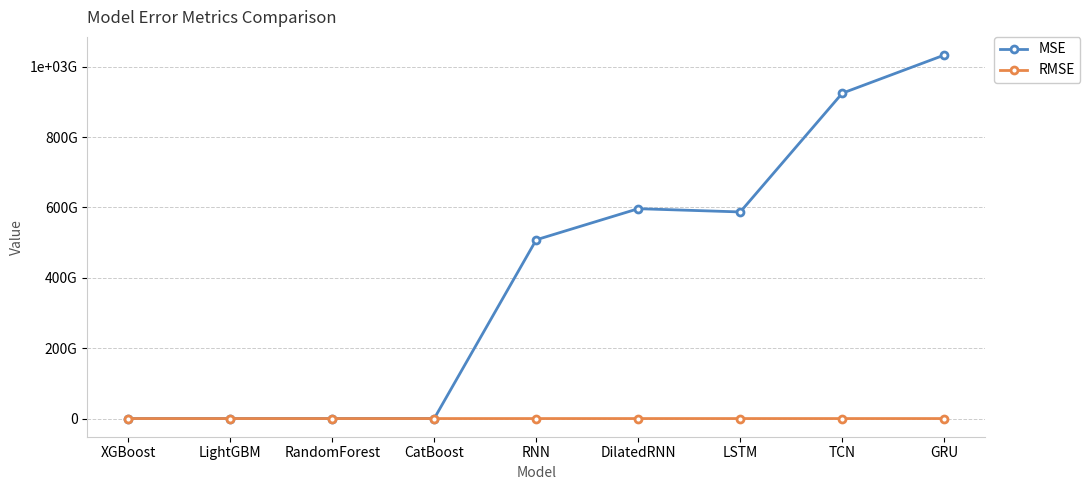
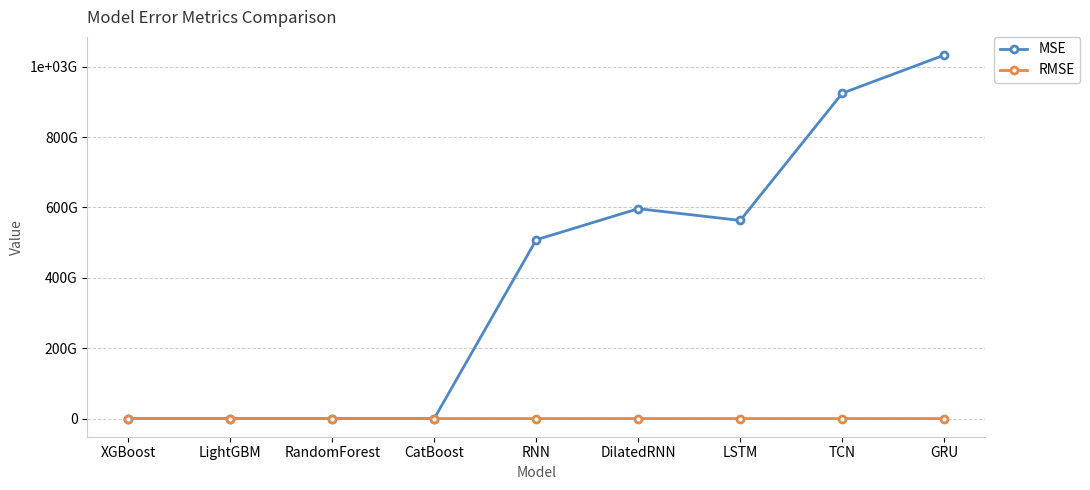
  {
    "MSE": {
      "RNN": 510000000000,
      "DilatedRNN": 600000000000,
-     "LSTM": 590000000000,
+     "LSTM": 560000000000,
      "TCN": 920000000000,
      "GRU": 1030000000000
    },
    "RMSE": {
      "RNN": 0,
      "DilatedRNN": 0,
      "LSTM": 0,
      "TCN": 0,
      "GRU": 0
    }
  }
